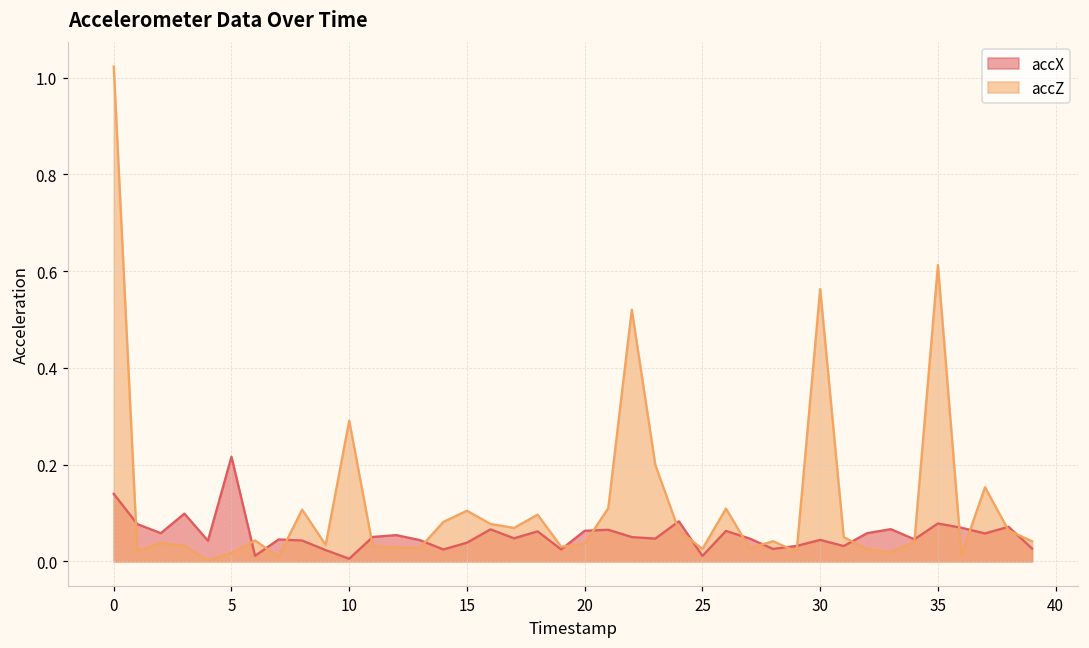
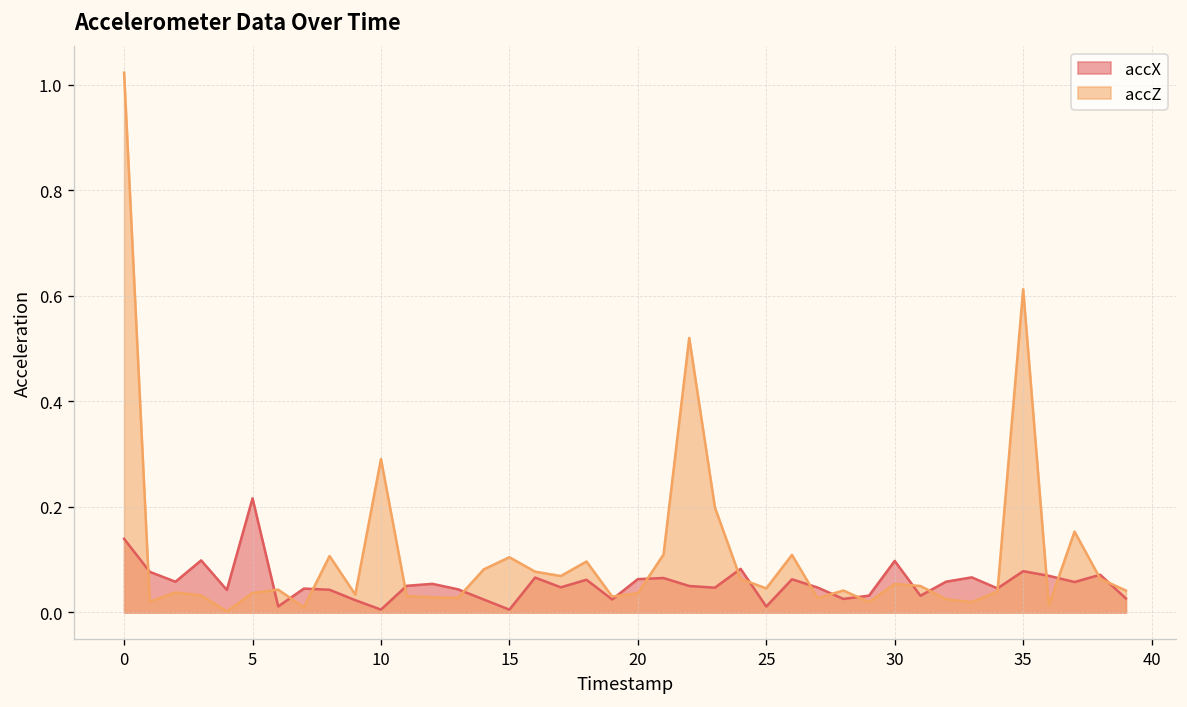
  {
    "accX": {
      "0": 0.14,
      "5": 0.22,
      "10": 0.01,
-     "15": 0.04,
+     "15": 0.01,
      "20": 0.06,
      "25": 0.01,
-     "30": 0.04,
+     "30": 0.10,
      "35": 0.08
    },
    "accZ": {
      "0": 1.02,
-     "5": 0.02,
+     "5": 0.04,
      "10": 0.29,
      "15": 0.10,
      "20": 0.04,
-     "25": 0.03,
-     "30": 0.56,
+     "25": 0.05,
+     "30": 0.05,
      "35": 0.61
    }
  }
